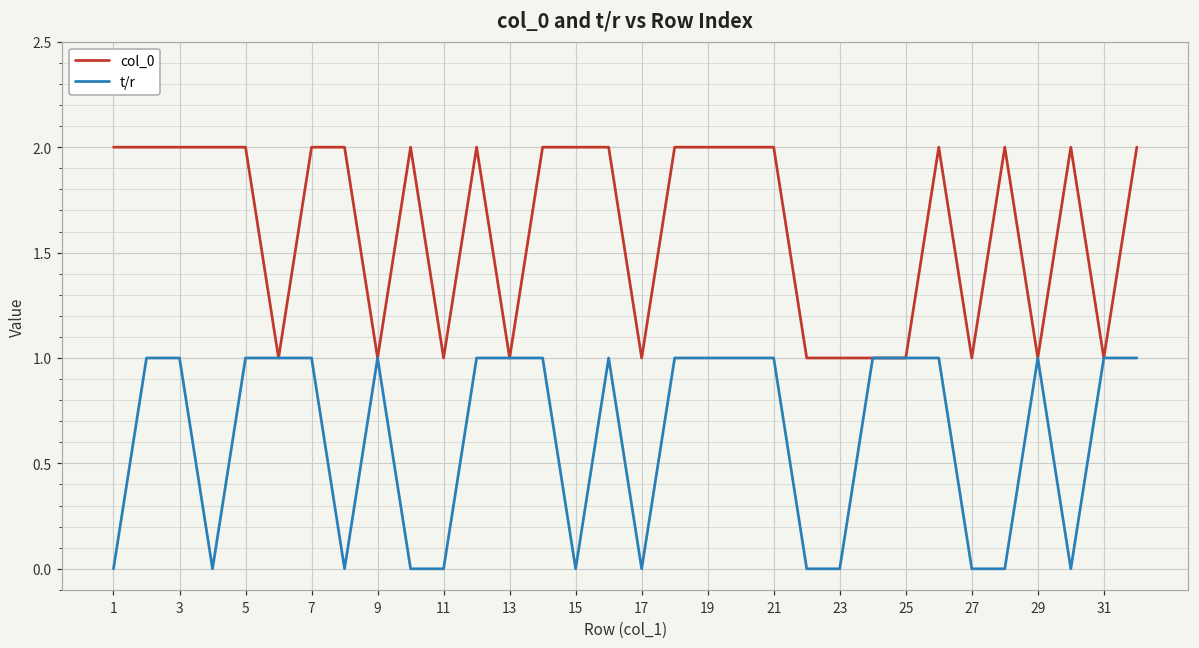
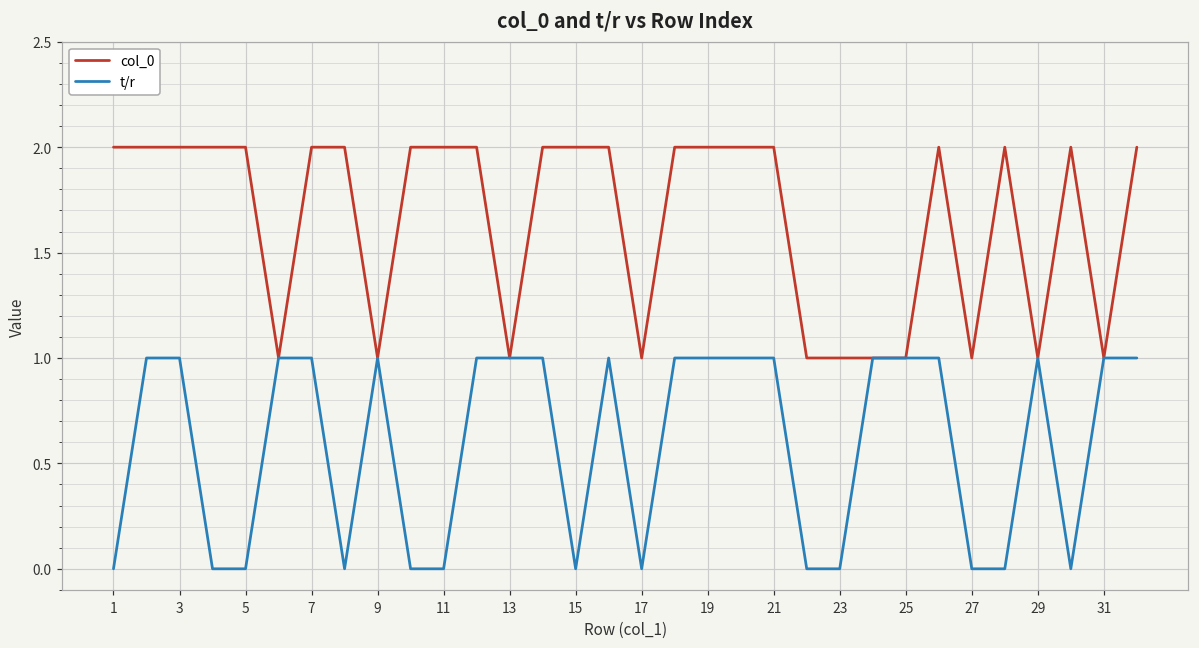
  {
    "col_0": {
      "1": 2,
      "3": 2,
      "5": 2,
      "7": 2,
-     "11": 1,
+     "11": 2,
      "15": 2,
      "17": 1,
      "19": 2,
      "21": 2,
      "23": 1,
      "27": 1
    },
    "t/r": {
      "1": 0,
      "3": 1,
-     "5": 1,
+     "5": 0,
      "7": 1,
      "11": 0,
      "15": 0,
      "17": 0,
      "19": 1,
      "21": 1,
      "23": 0,
      "27": 0
    }
  }
